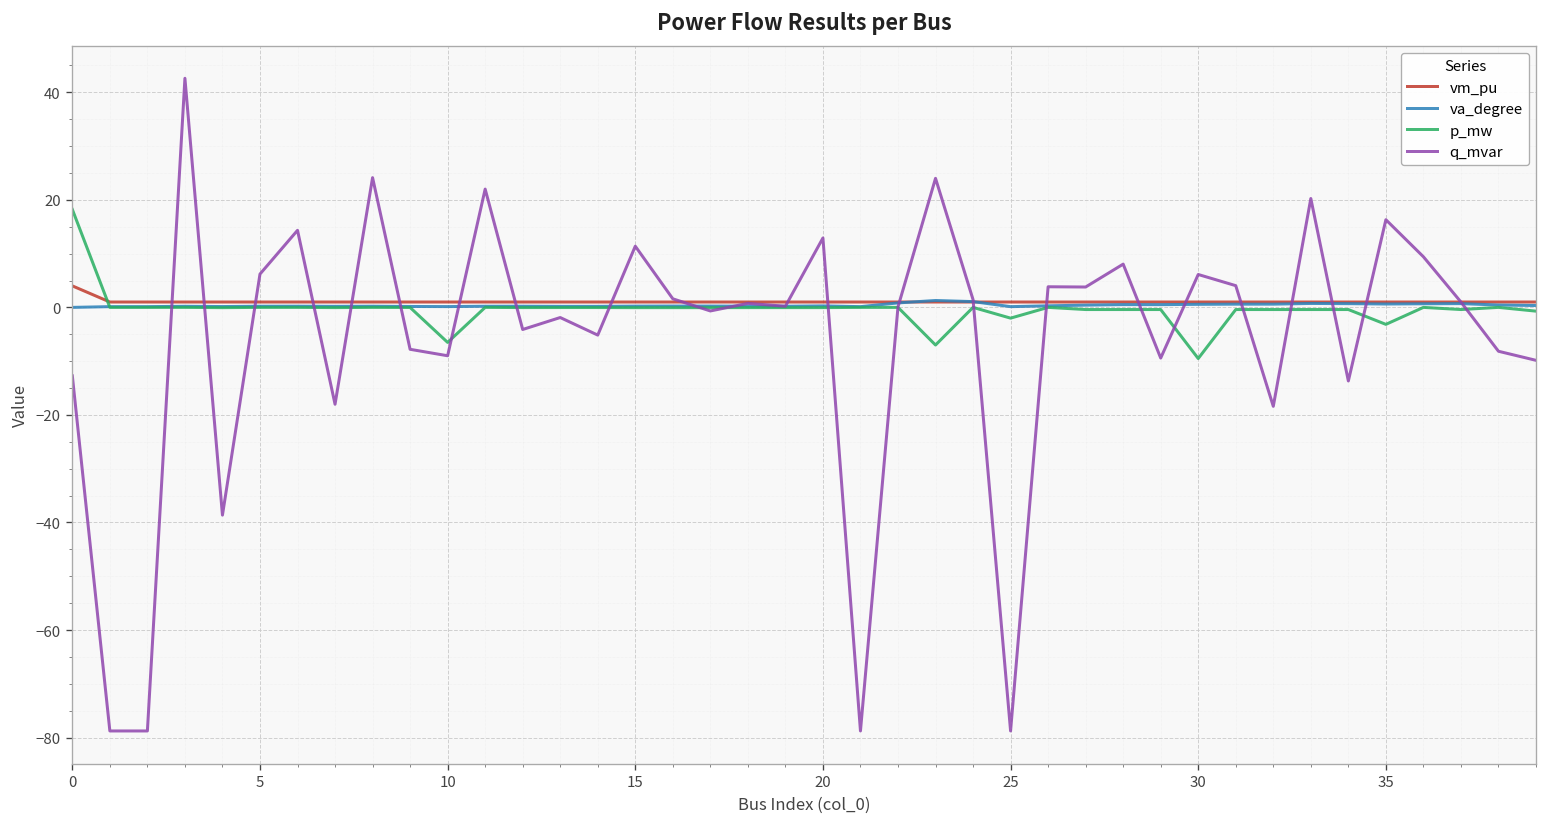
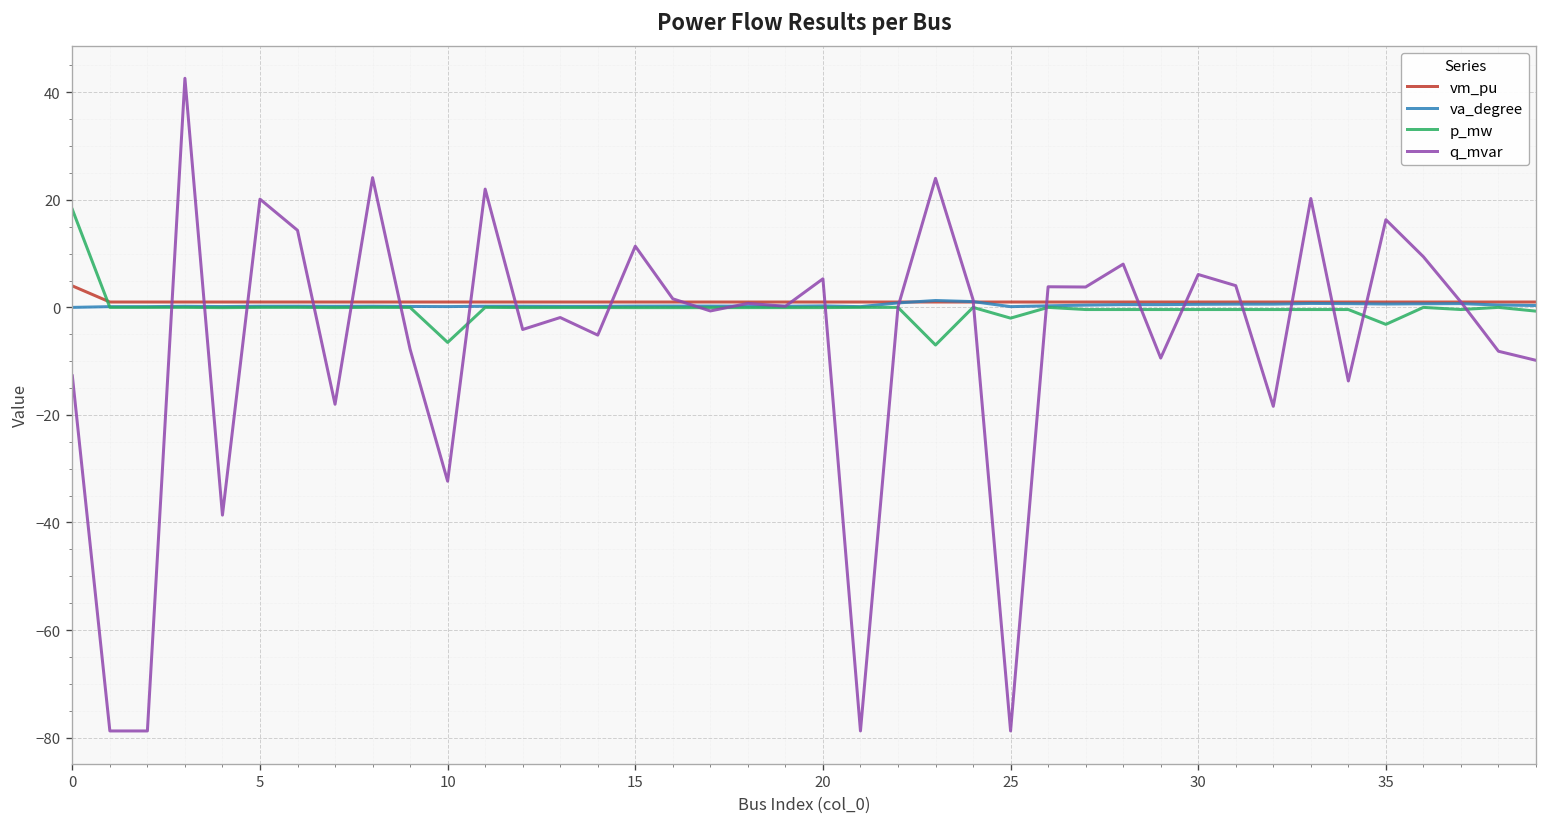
  {
    "vm_pu": {
      "0": 4,
      "5": 1,
      "10": 1,
      "15": 1,
      "20": 1,
      "25": 1
    },
    "va_degree": {
      "0": 0,
      "10": 0,
      "25": 0
    },
    "p_mw": {
      "0": 18,
      "10": -7,
      "25": -2,
-     "30": -10,
+     "30": 0,
      "35": -3
    },
    "q_mvar": {
      "0": -13,
-     "5": 6,
-     "10": -9,
+     "5": 20,
+     "10": -32,
      "15": 11,
-     "20": 13,
+     "20": 5,
      "25": -79,
      "30": 6,
      "35": 16
    }
  }
